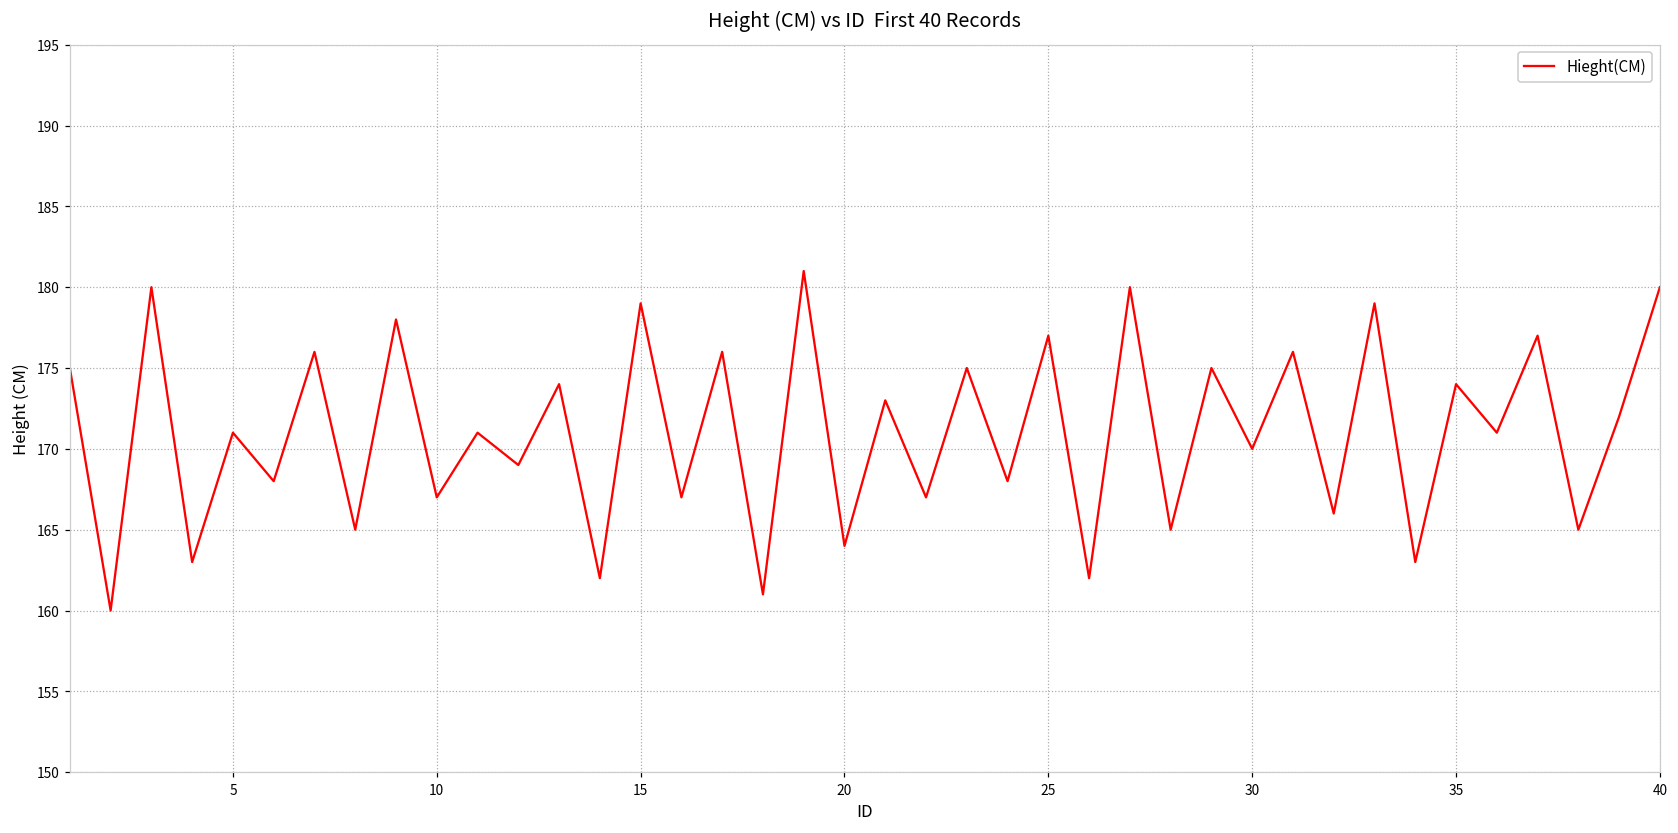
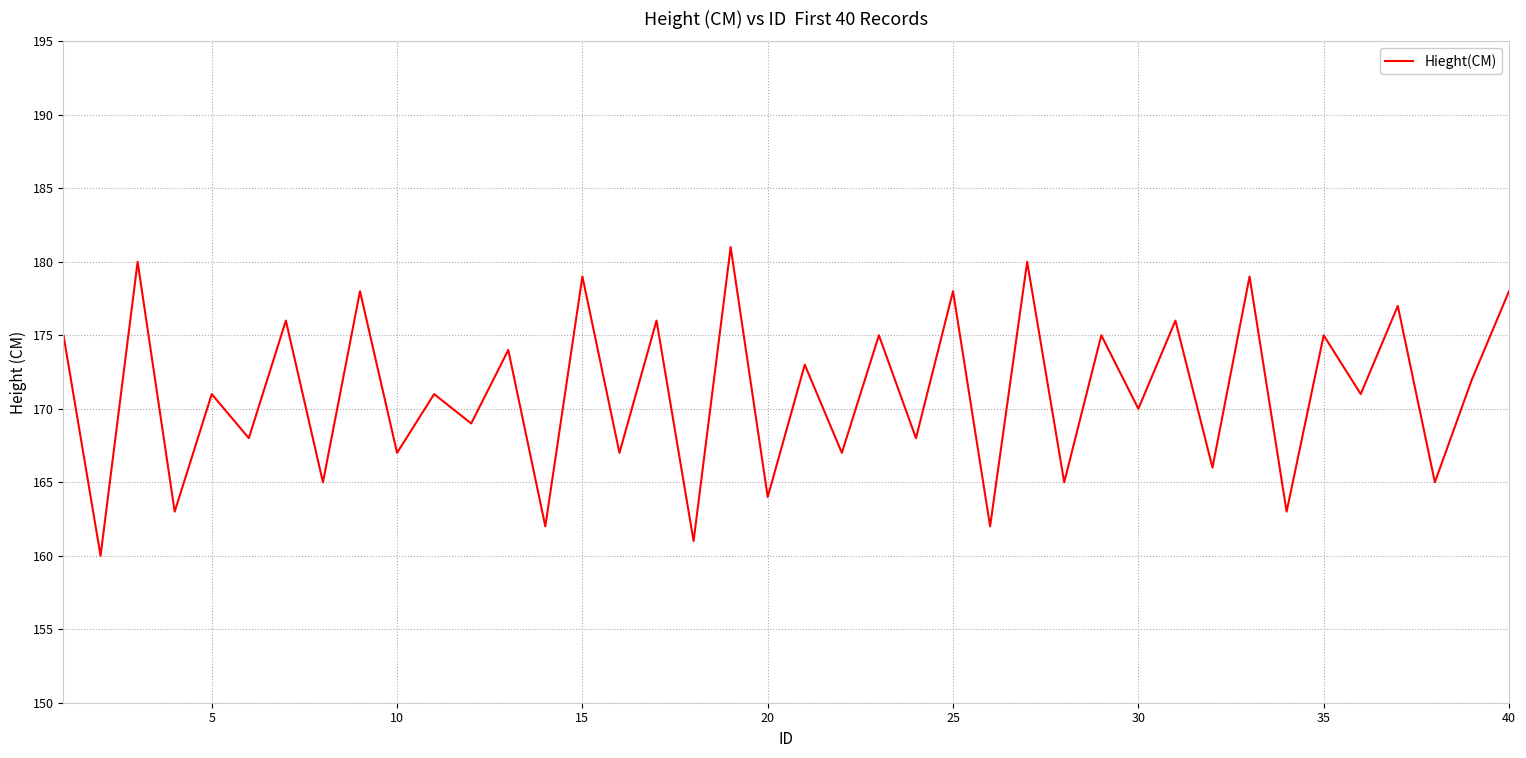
  {
    "5": 171,
    "10": 167,
    "15": 179,
    "20": 164,
-   "25": 177,
+   "25": 178,
    "30": 170,
-   "35": 174,
-   "40": 180
+   "35": 175,
+   "40": 178
  }
